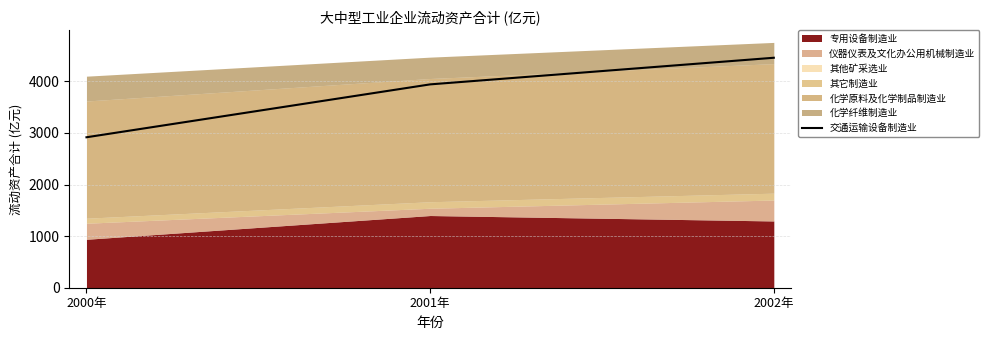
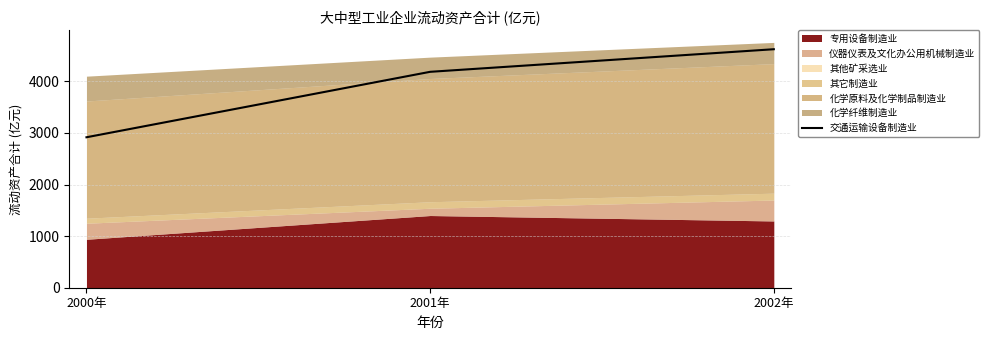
  {
    "交通运输设备制造业": {
      "2000年": 2900,
-     "2001年": 3900,
-     "2002年": 4500
+     "2001年": 4200,
+     "2002年": 4600
    },
    "专用设备制造业": {
      "2000年": 900,
      "2001年": 1400,
      "2002年": 1300
    },
    "其他矿采选业": {
      "2000年": 300,
      "2001年": 100,
      "2002年": 400
    }
  }
